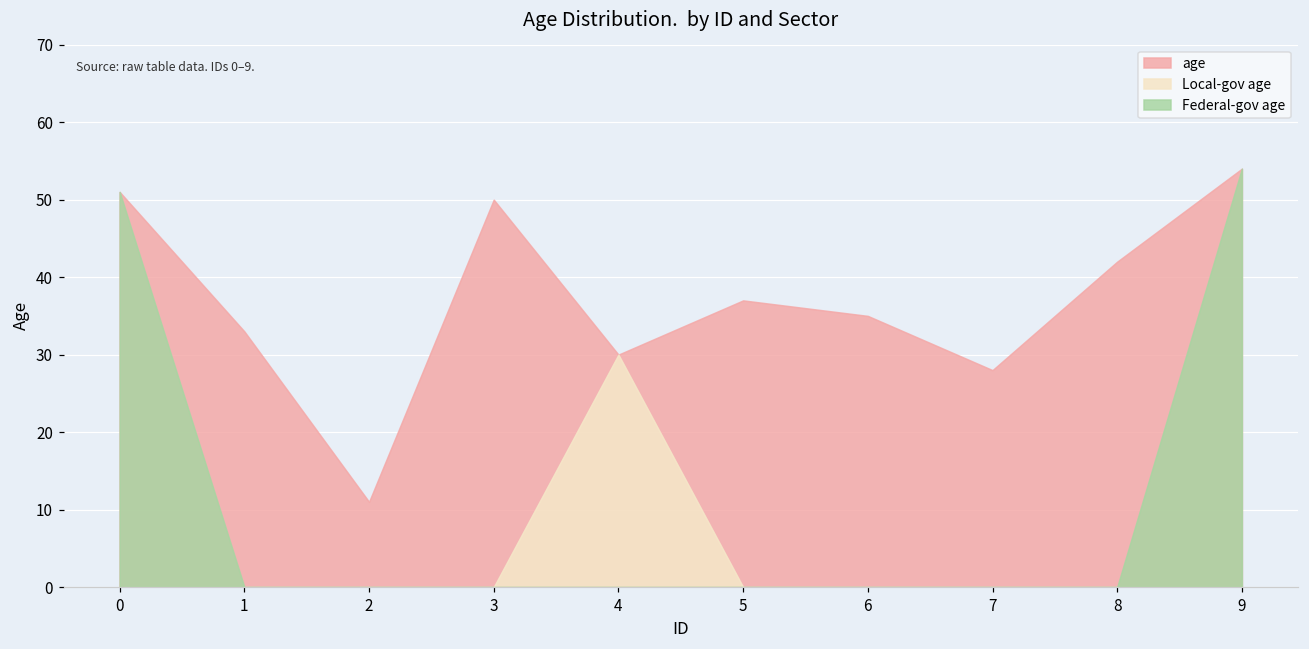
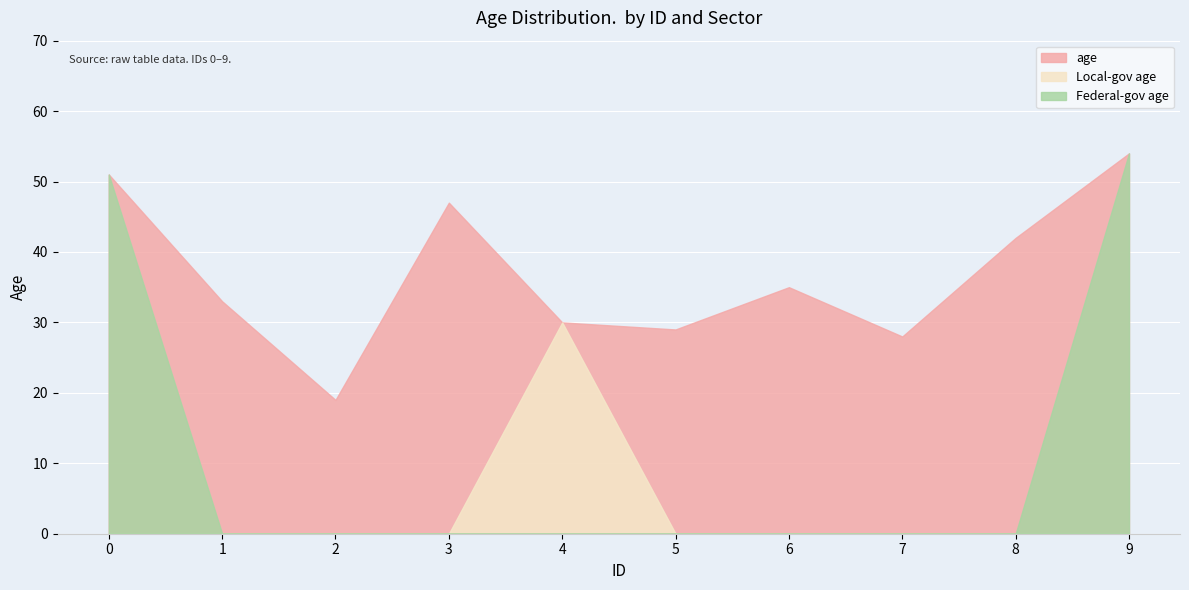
  {
    "age": {
      "1": 33,
-     "2": 11,
-     "3": 50,
-     "5": 37,
+     "2": 19,
+     "3": 47,
+     "5": 29,
      "6": 35,
      "7": 28,
      "8": 42
    },
    "Local-gov age": {
      "0": 0,
      "9": 0
    },
    "Federal-gov age": {
      "4": 0
    }
  }
